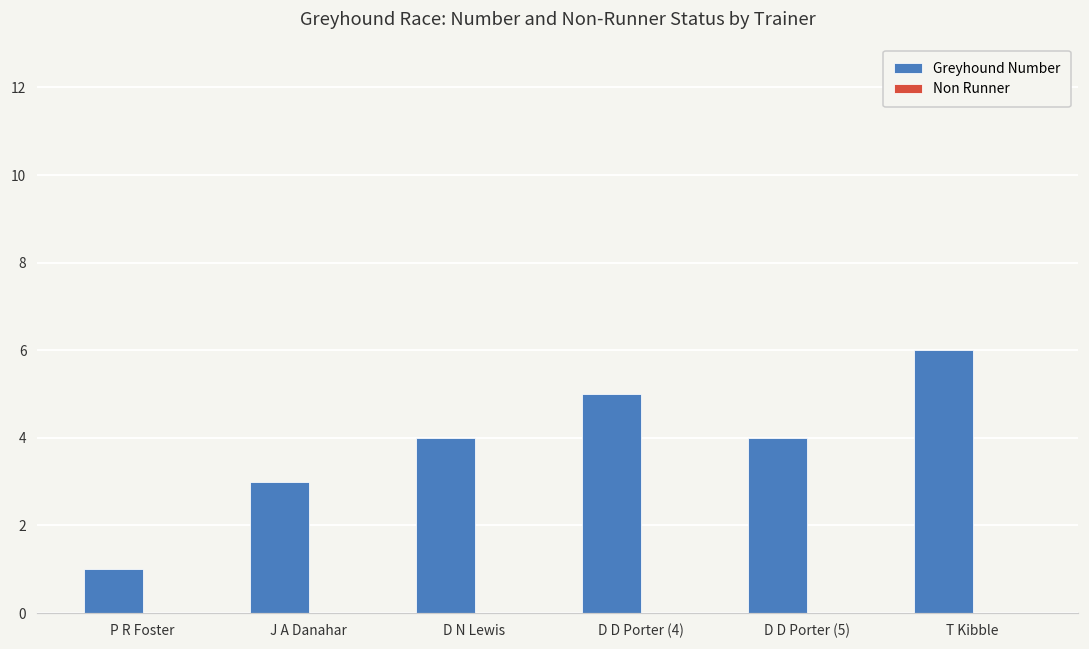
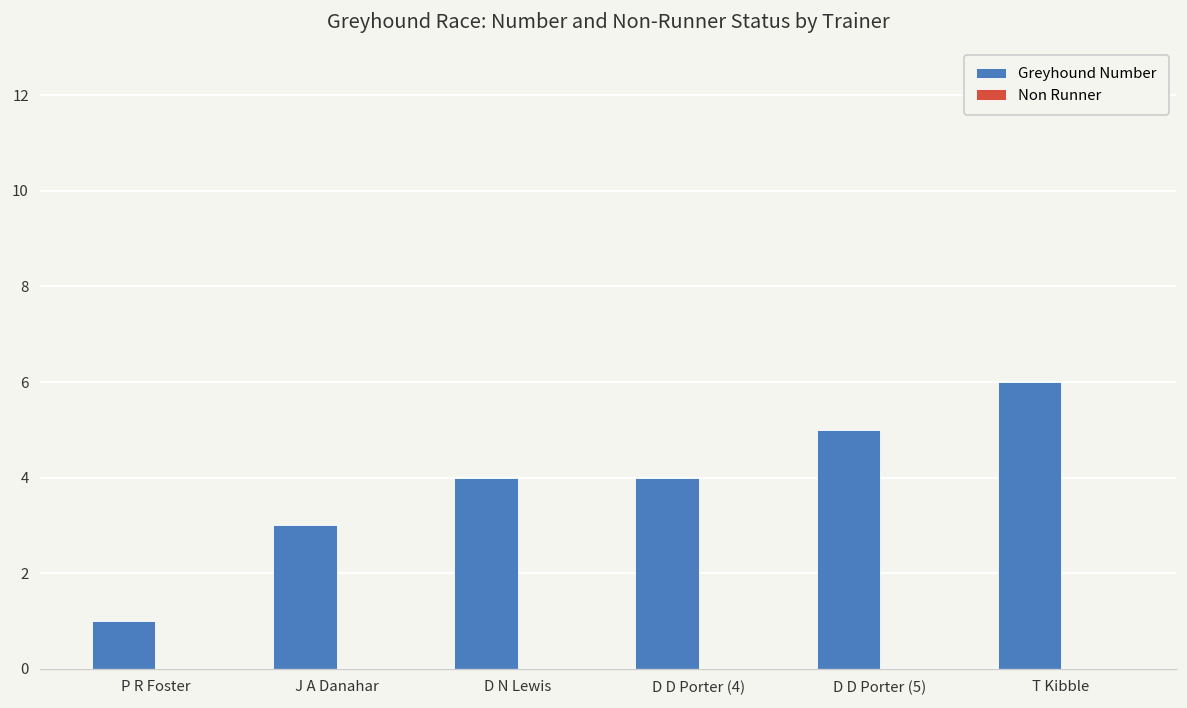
  {
    "Greyhound Number": {
      "P R Foster": 1,
      "J A Danahar": 3,
      "D N Lewis": 4,
-     "D D Porter (4)": 5,
-     "D D Porter (5)": 4,
+     "D D Porter (4)": 4,
+     "D D Porter (5)": 5,
      "T Kibble": 6
    },
    "Non Runner": {
      "P R Foster": 0,
      "J A Danahar": 0,
      "D N Lewis": 0,
      "D D Porter (4)": 0,
      "D D Porter (5)": 0,
      "T Kibble": 0
    }
  }
